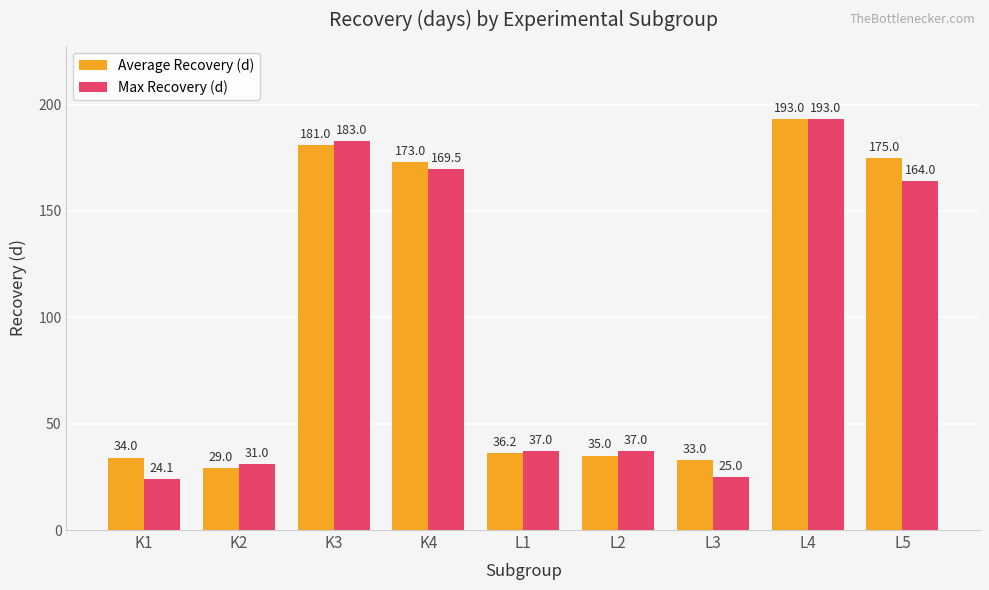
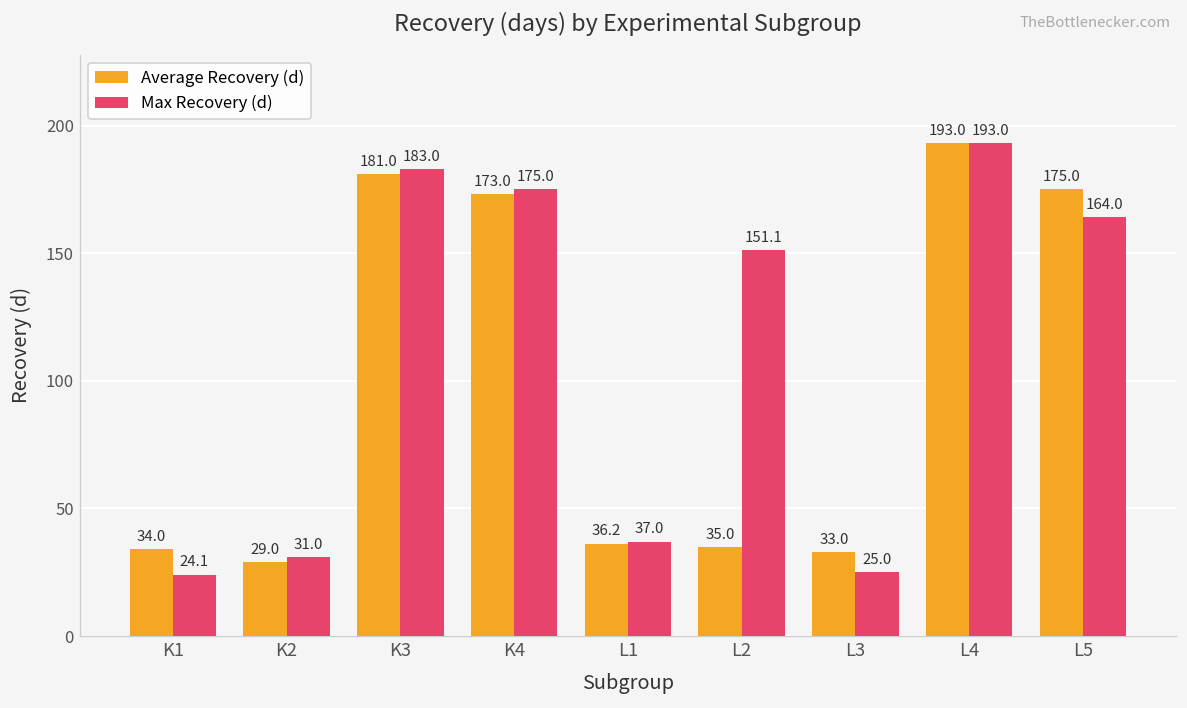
  {
    "Average Recovery (d)": {
      "K1": 34.0,
      "K2": 29.0,
      "K3": 181.0,
      "K4": 173.0,
      "L1": 36.2,
      "L2": 35.0,
      "L3": 33.0,
      "L4": 193.0,
      "L5": 175.0
    },
    "Max Recovery (d)": {
      "K1": 24.1,
      "K2": 31.0,
      "K3": 183.0,
-     "K4": 169.5,
+     "K4": 175.0,
      "L1": 37.0,
-     "L2": 37.0,
+     "L2": 151.1,
      "L3": 25.0,
      "L4": 193.0,
      "L5": 164.0
    }
  }
